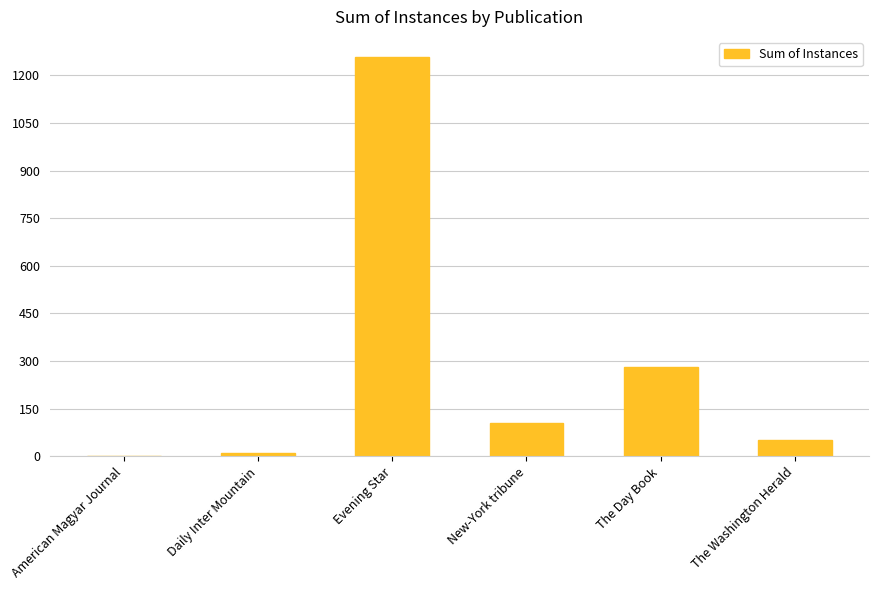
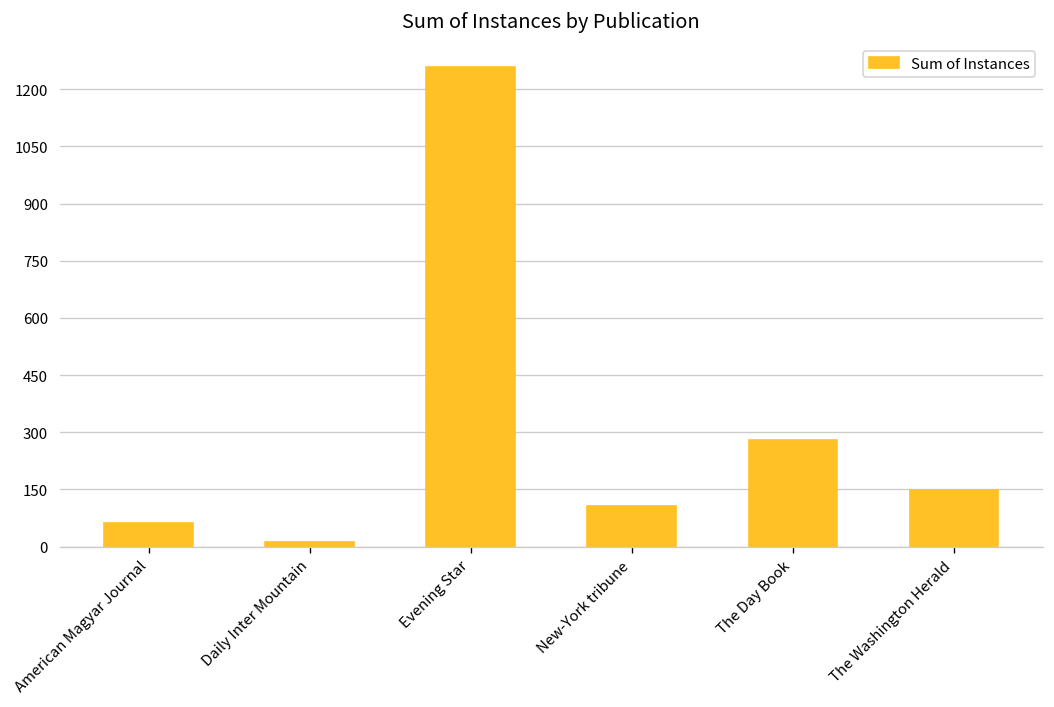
  {
-   "American Magyar Journal": 0,
+   "American Magyar Journal": 60,
    "Daily Inter Mountain": 10,
    "Evening Star": 1260,
    "New-York tribune": 110,
    "The Day Book": 280,
-   "The Washington Herald": 50
+   "The Washington Herald": 150
  }
